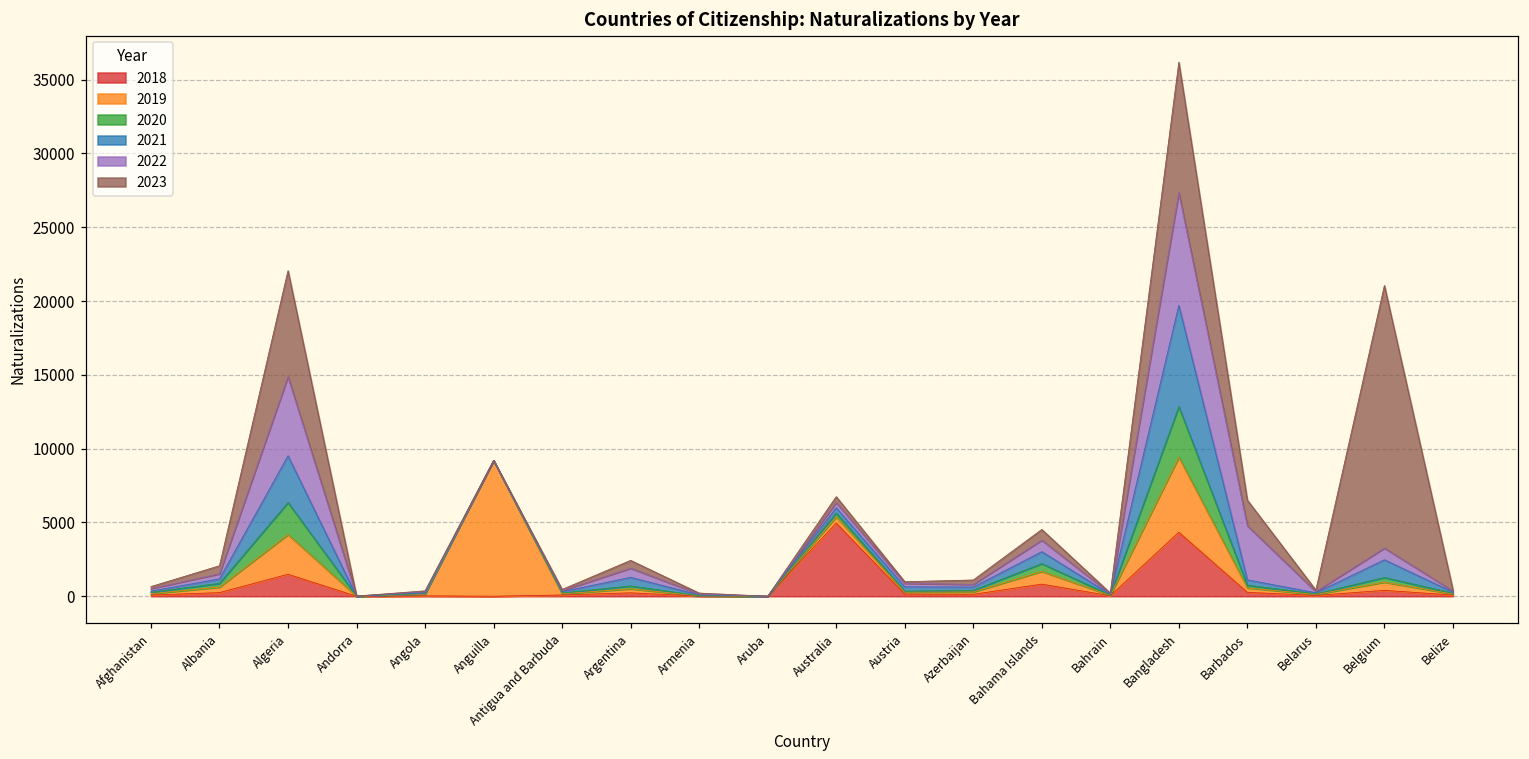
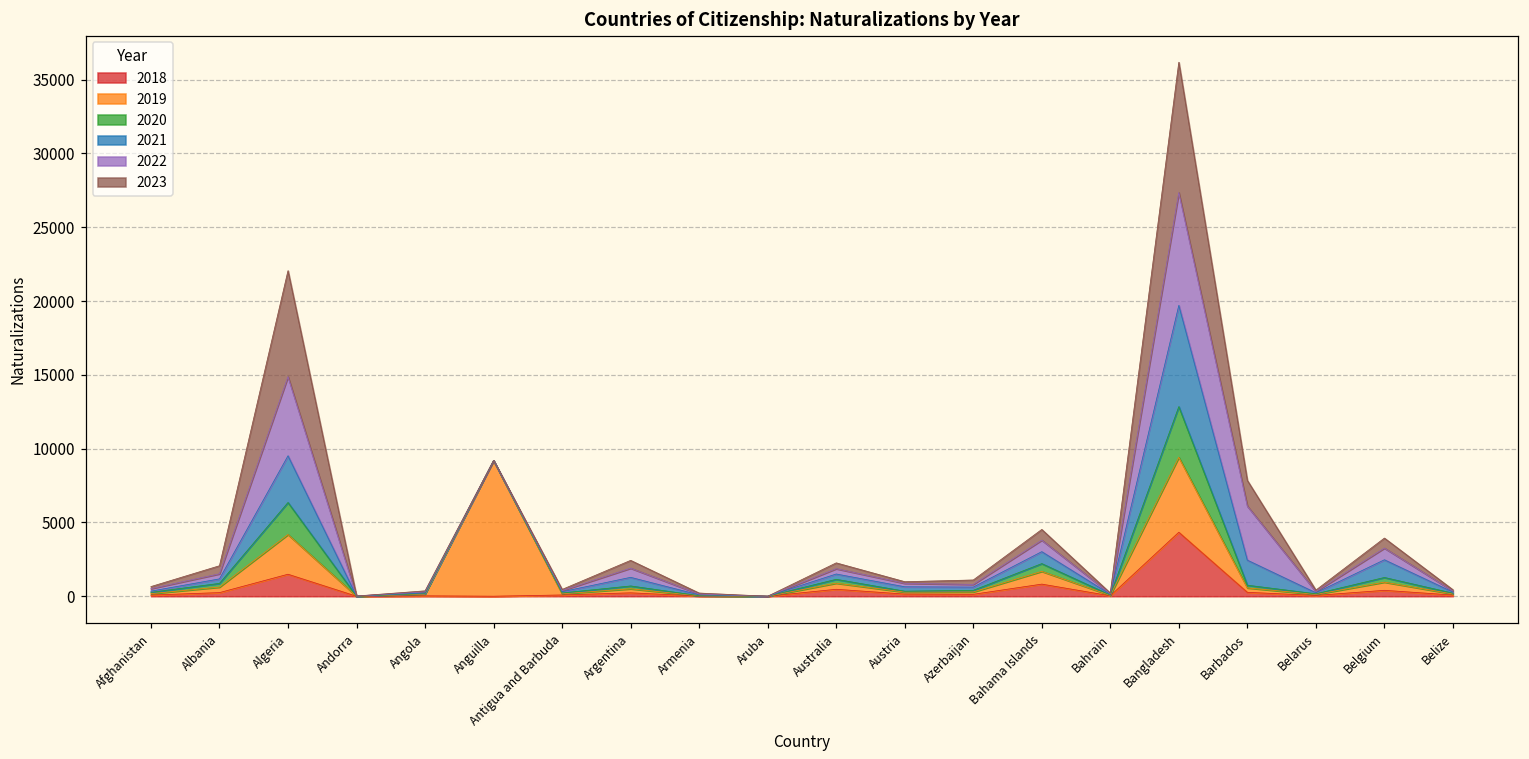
  {
    "2018": {
      "Albania": 200,
      "Algeria": 1500,
      "Anguilla": 0,
      "Argentina": 200,
-     "Australia": 5000,
+     "Australia": 500,
      "Bahama Islands": 800,
      "Bangladesh": 4300,
      "Barbados": 300,
      "Belgium": 400
    },
    "2019": {
      "Albania": 400,
      "Algeria": 2700,
      "Argentina": 300,
      "Australia": 400,
      "Bahama Islands": 900,
      "Bangladesh": 5100,
      "Belgium": 600
    },
    "2020": {
      "Albania": 300,
      "Algeria": 2200,
      "Argentina": 200,
      "Australia": 300,
      "Bahama Islands": 500,
      "Bangladesh": 3400,
      "Belgium": 300
    },
    "2021": {
      "Albania": 300,
      "Algeria": 3200,
      "Argentina": 600,
      "Australia": 400,
      "Austria": 300,
      "Bahama Islands": 800,
      "Bangladesh": 6900,
-     "Barbados": 400,
+     "Barbados": 1700,
      "Belgium": 1200
    },
    "2022": {
      "Albania": 300,
      "Algeria": 5400,
      "Argentina": 600,
      "Australia": 400,
      "Bahama Islands": 800,
      "Bangladesh": 7600,
      "Barbados": 3700,
      "Belgium": 800
    },
    "2023": {
      "Albania": 500,
      "Algeria": 7200,
      "Argentina": 500,
      "Australia": 400,
      "Azerbaijan": 300,
      "Bahama Islands": 700,
      "Bangladesh": 8800,
      "Barbados": 1700,
-     "Belgium": 17800
+     "Belgium": 700
    }
  }
